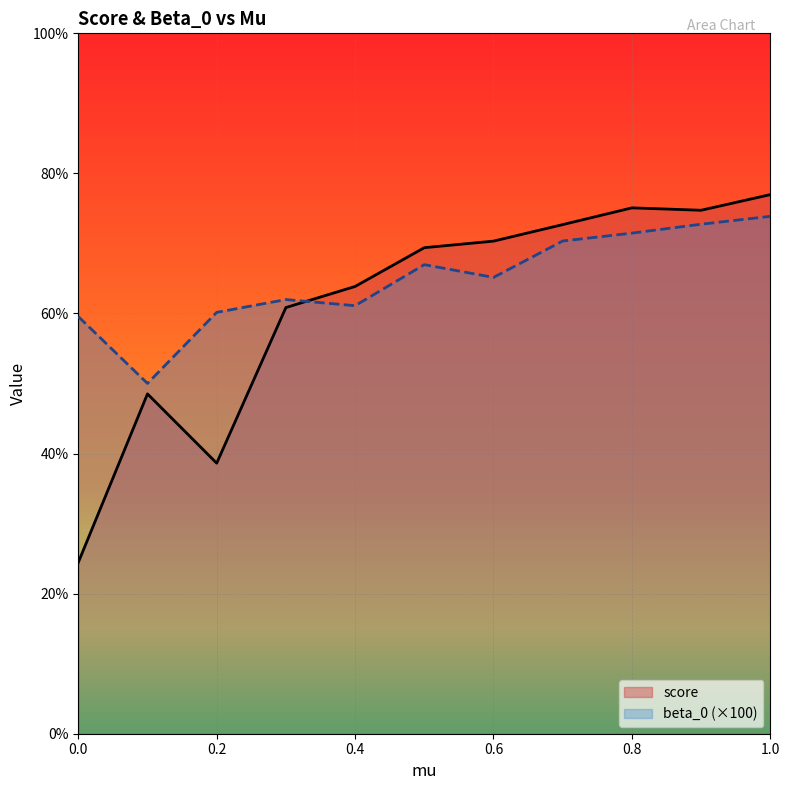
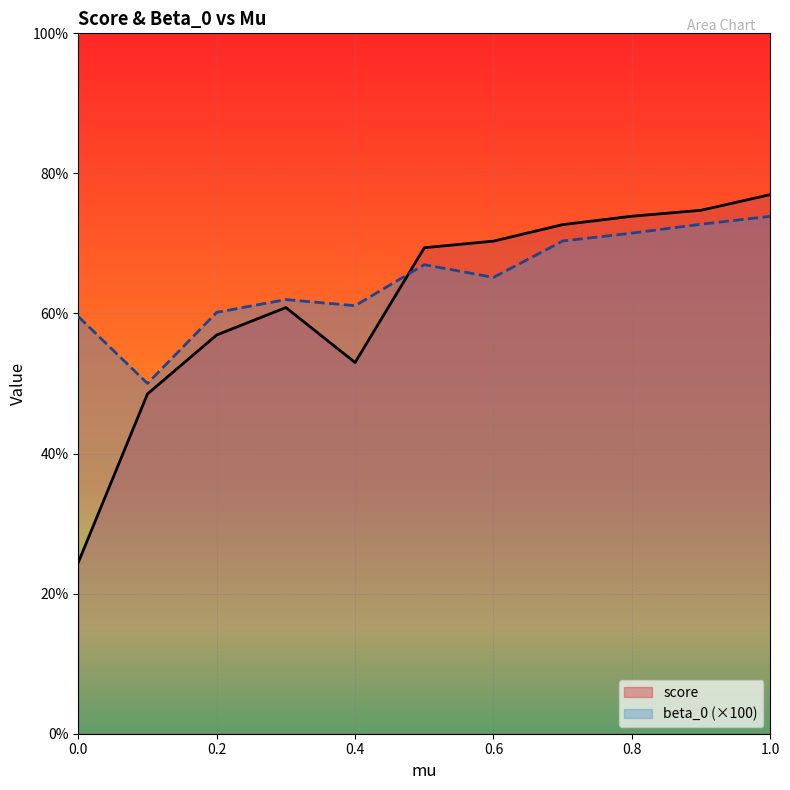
  {
    "score": {
      "0.0": "24%",
-     "0.2": "39%",
-     "0.4": "64%",
+     "0.2": "57%",
+     "0.4": "53%",
      "0.6": "70%",
-     "0.8": "75%",
+     "0.8": "74%",
      "1.0": "77%"
    },
    "beta_0 (×100)": {
      "0.0": "60%",
      "0.2": "60%",
      "0.4": "61%",
      "0.6": "65%",
      "0.8": "71%",
      "1.0": "74%"
    }
  }
